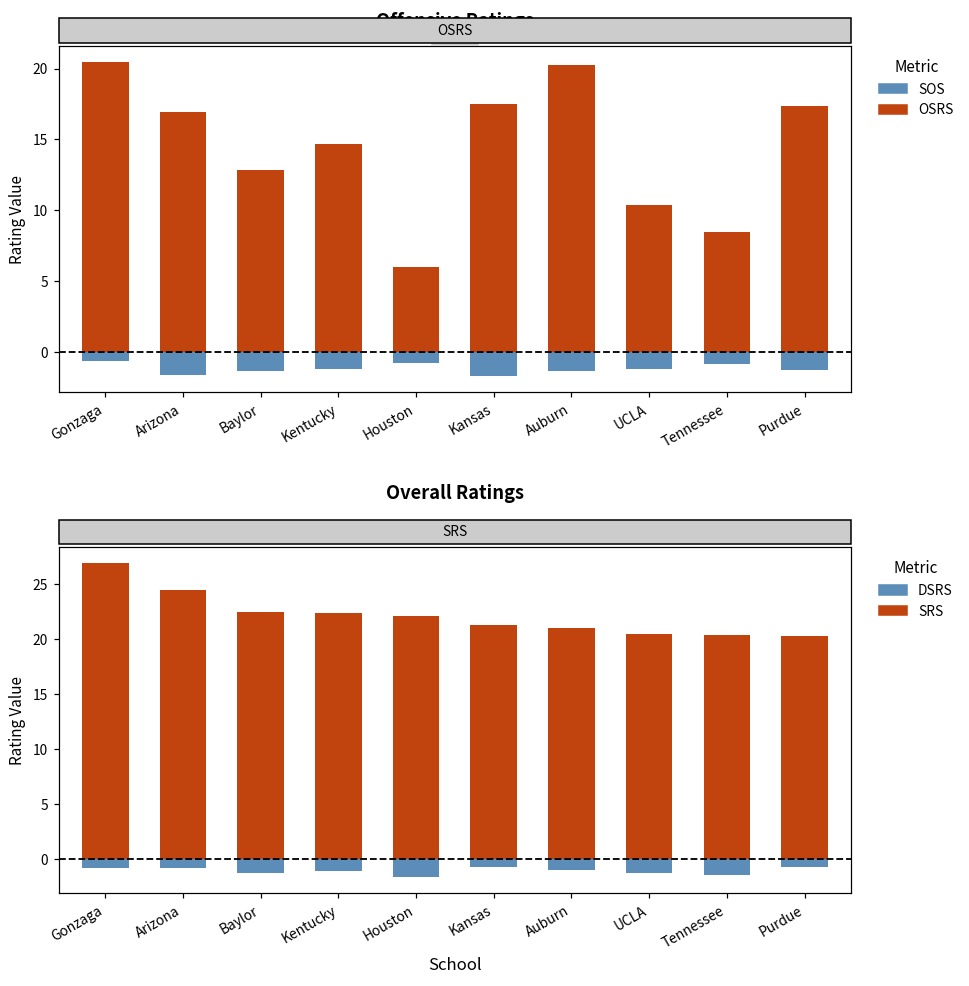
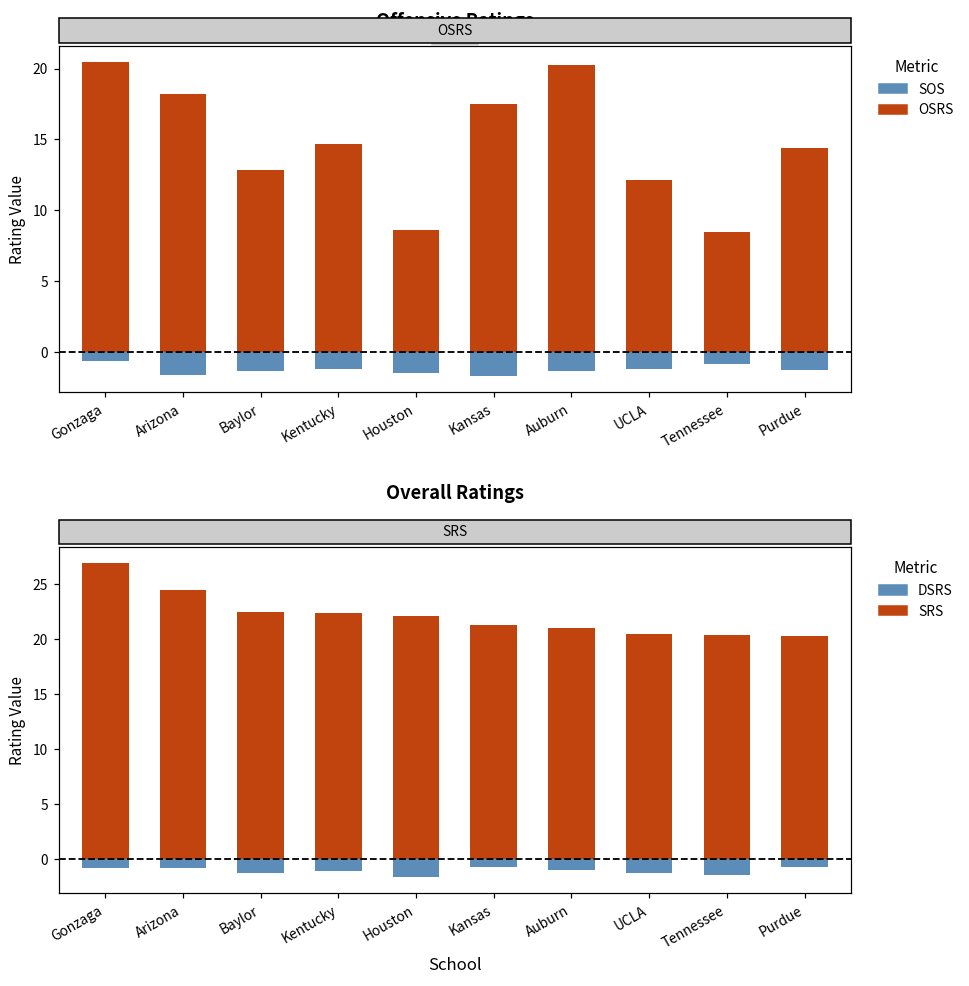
  {
    "OSRS": {
      "OSRS": {
        "Gonzaga": 20.5,
-       "Arizona": 16.9,
+       "Arizona": 18.2,
        "Baylor": 12.9,
        "Kentucky": 14.7,
-       "Houston": 6.0,
+       "Houston": 8.6,
        "Kansas": 17.5,
        "Auburn": 20.2,
-       "UCLA": 10.4,
+       "UCLA": 12.1,
        "Tennessee": 8.5,
-       "Purdue": 17.3
+       "Purdue": 14.4
      },
      "SOS": {
        "Gonzaga": -0.7,
        "Arizona": -1.6,
        "Baylor": -1.4,
        "Kentucky": -1.2,
-       "Houston": -0.8,
+       "Houston": -1.5,
        "Kansas": -1.7,
        "Auburn": -1.3,
        "UCLA": -1.2,
        "Tennessee": -0.8,
        "Purdue": -1.3
      }
    }
  }
